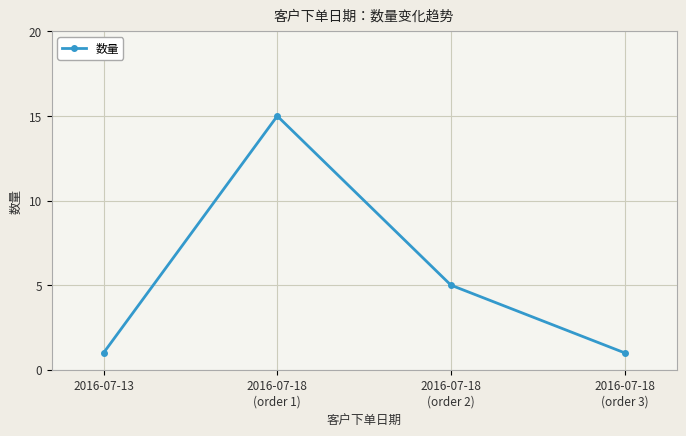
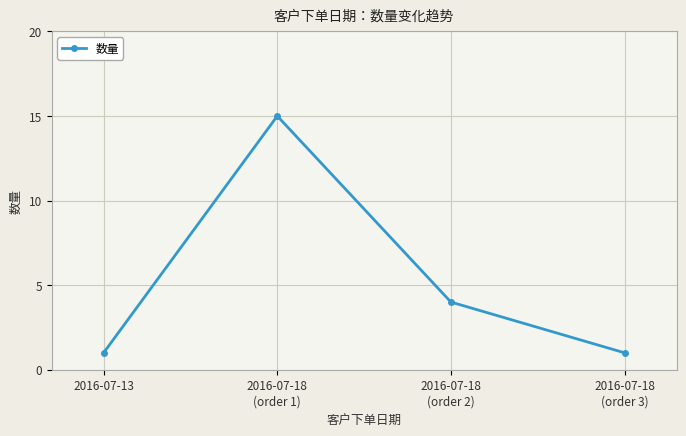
  {
    "2016-07-13": 1,
    "2016-07-18 (order 1)": 15,
-   "2016-07-18 (order 2)": 5,
+   "2016-07-18 (order 2)": 4,
    "2016-07-18 (order 3)": 1
  }
